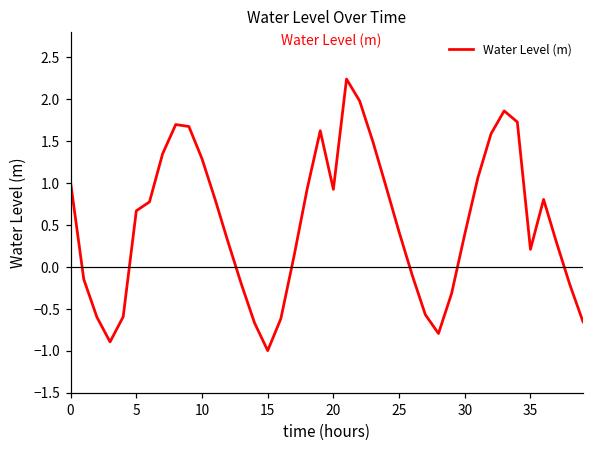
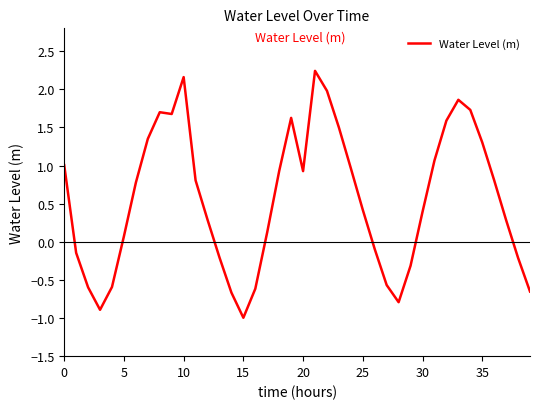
  {
    "0": 1.0,
-   "5": 0.7,
-   "10": 1.3,
+   "5": 0.1,
+   "10": 2.2,
    "15": -1.0,
    "20": 0.9,
    "25": 0.4,
    "30": 0.4,
-   "35": 0.2
+   "35": 1.3
  }
